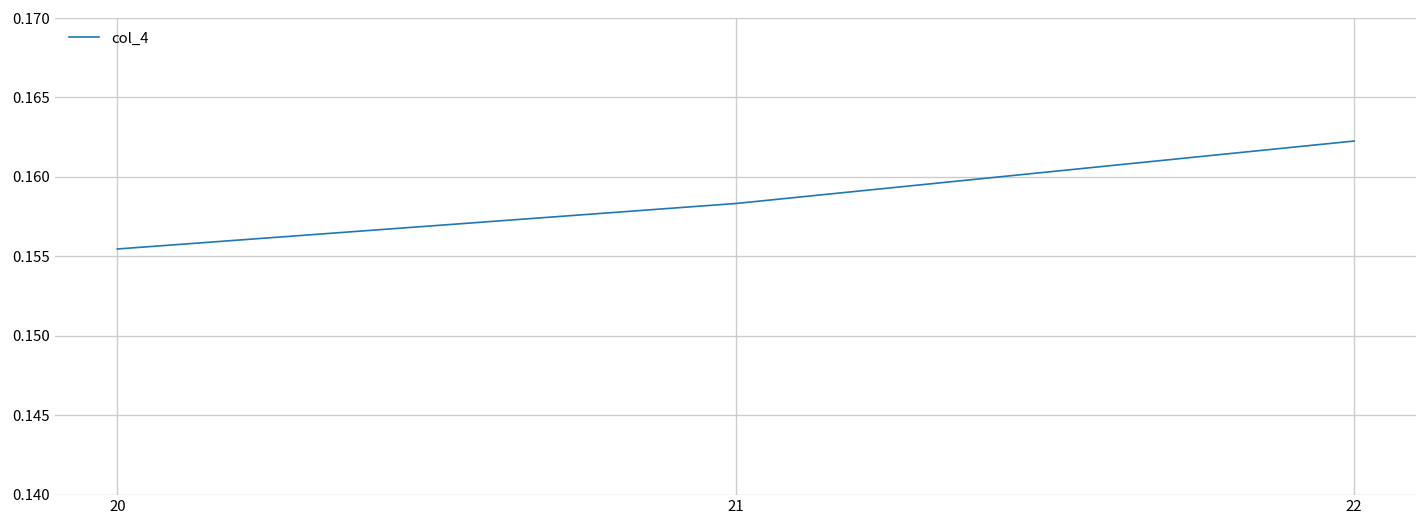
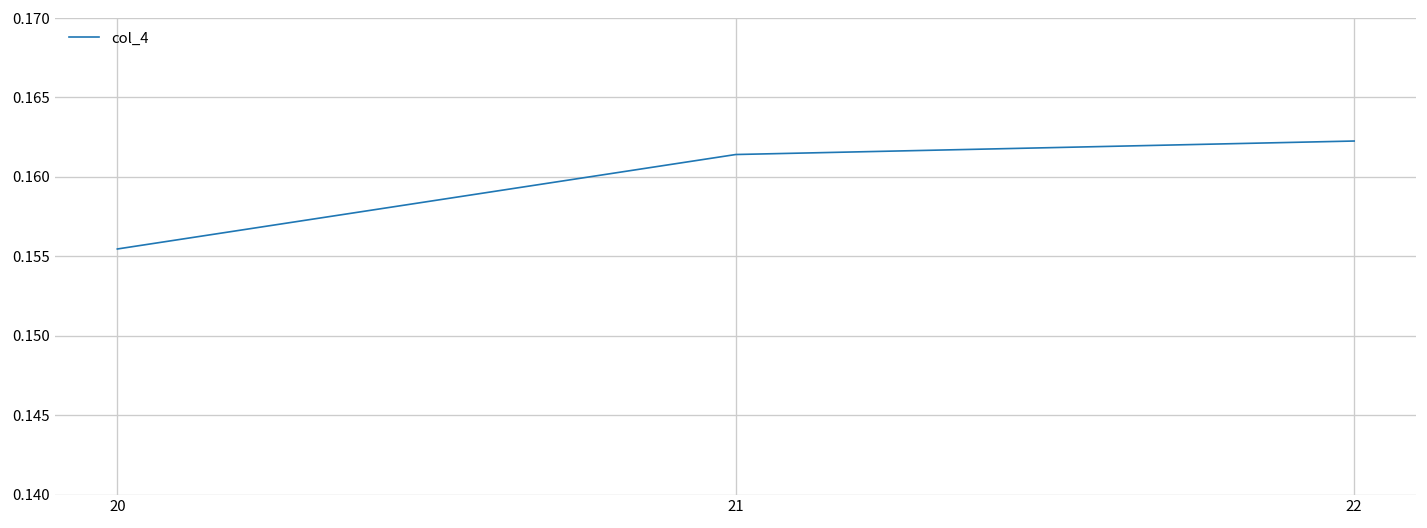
  {
    "20": 0.1555,
-   "21": 0.1583,
+   "21": 0.1614,
    "22": 0.1623
  }
